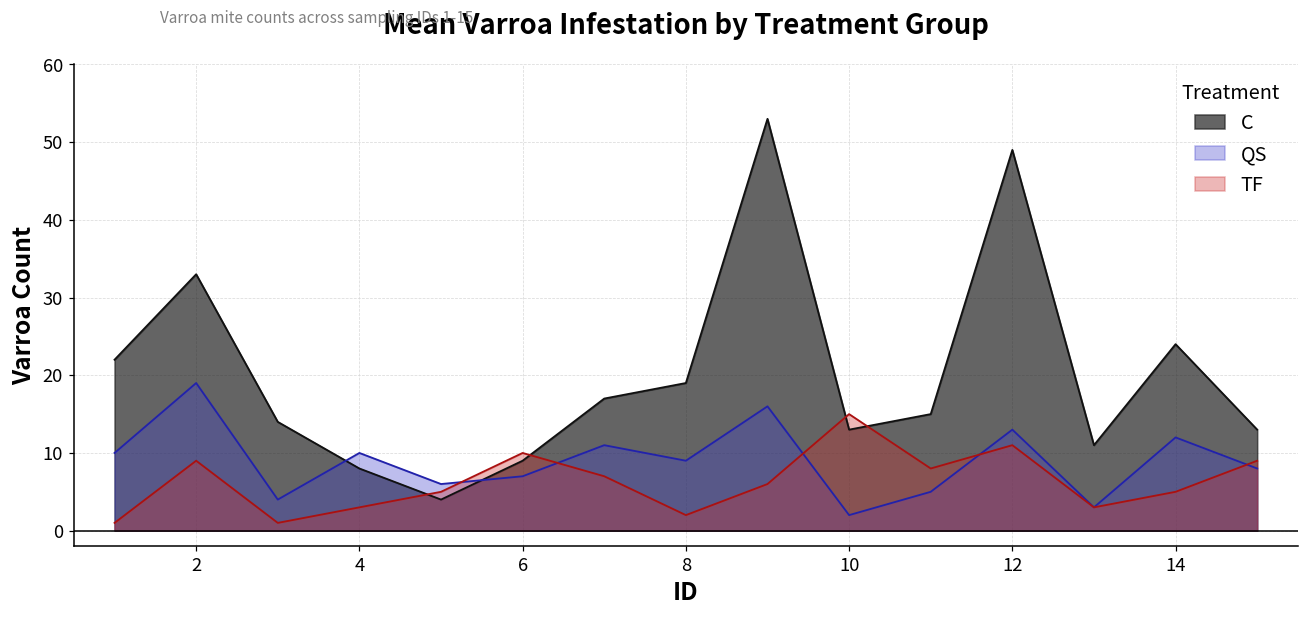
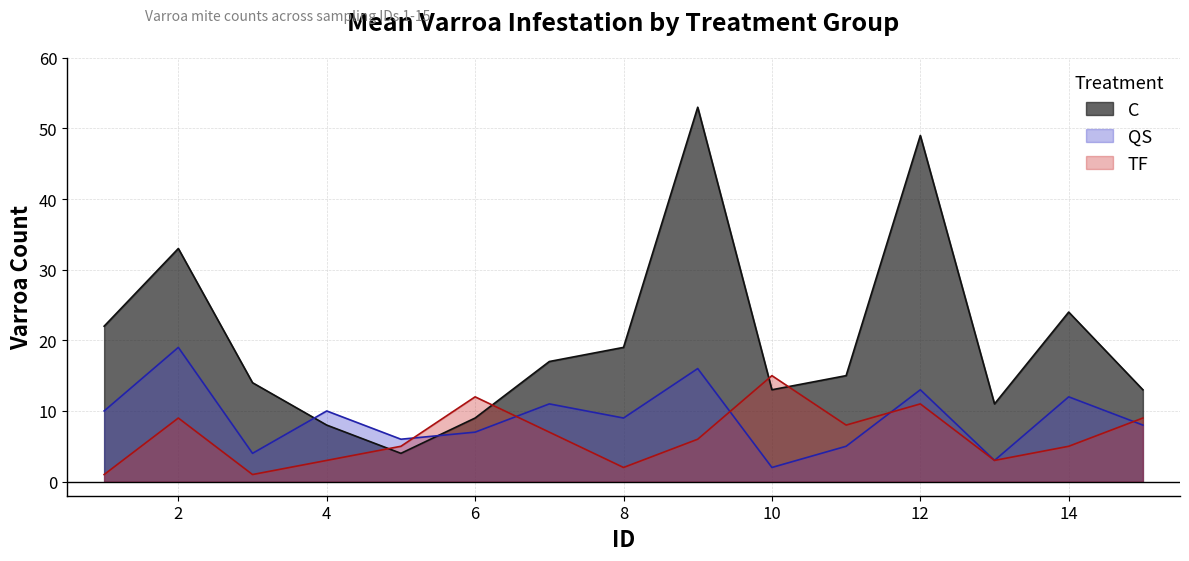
  {
    "C": {
      "2": 33,
      "4": 8,
      "6": 9,
      "8": 19,
      "10": 13,
      "12": 49,
      "14": 24
    },
    "QS": {
      "2": 19,
      "4": 10,
      "6": 7,
      "8": 9,
      "10": 2,
      "12": 13,
      "14": 12
    },
    "TF": {
      "2": 9,
      "4": 3,
-     "6": 10,
+     "6": 12,
      "8": 2,
      "10": 15,
      "12": 11,
      "14": 5
    }
  }
